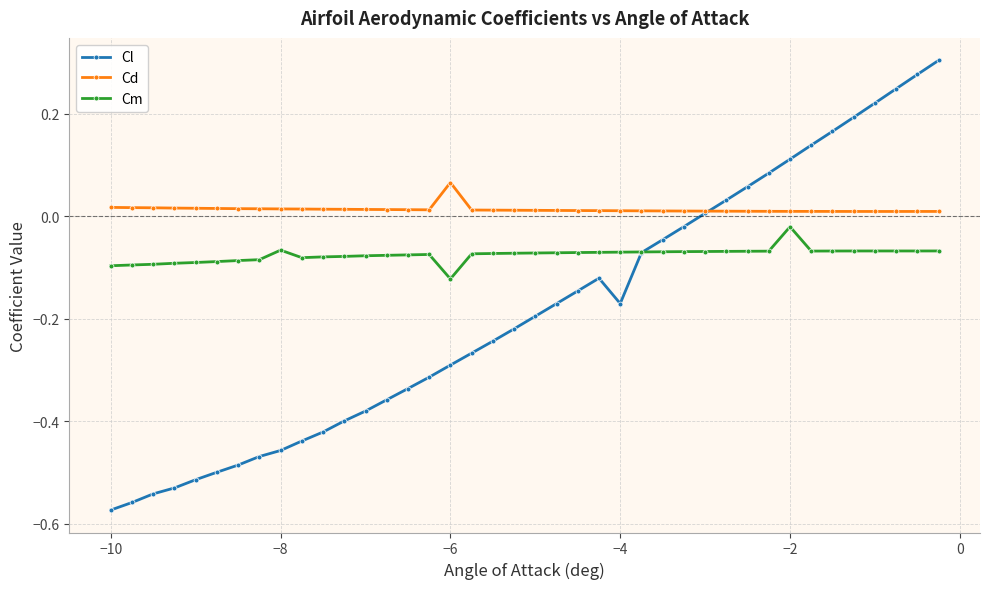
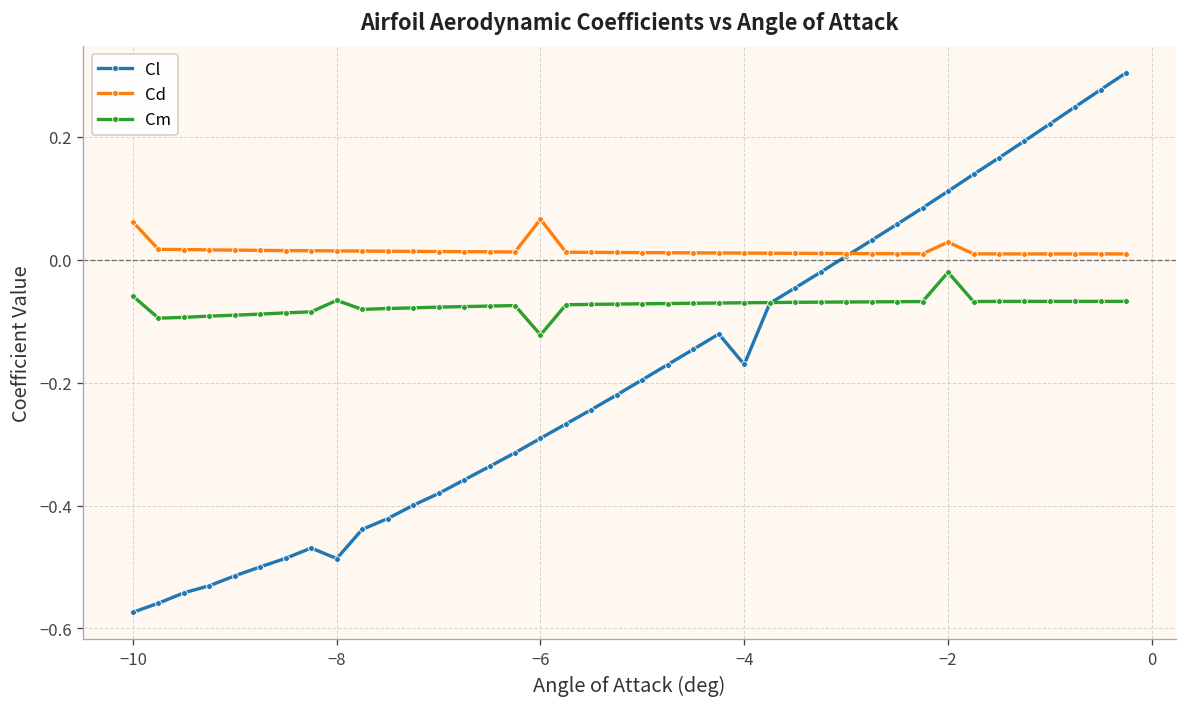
  {
    "Cl": {
      "−10": -0.57,
-     "−8": -0.46,
+     "−8": -0.49,
      "−6": -0.29,
      "−4": -0.17,
      "−2": 0.11
    },
    "Cd": {
-     "−10": 0.02,
+     "−10": 0.06,
      "−8": 0.01,
      "−6": 0.07,
      "−4": 0.01,
-     "−2": 0.01
+     "−2": 0.03
    },
    "Cm": {
-     "−10": -0.10,
+     "−10": -0.06,
      "−8": -0.07,
      "−6": -0.12,
      "−4": -0.07,
      "−2": -0.02
    }
  }
